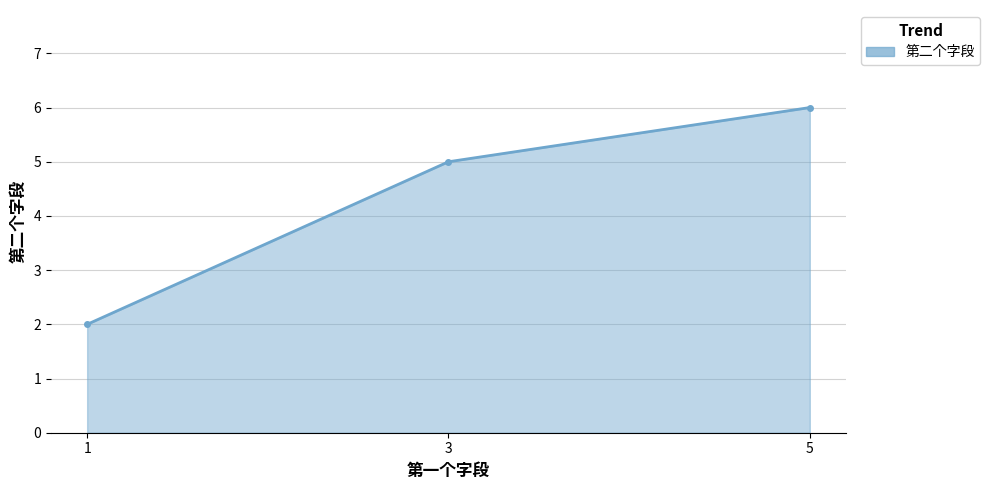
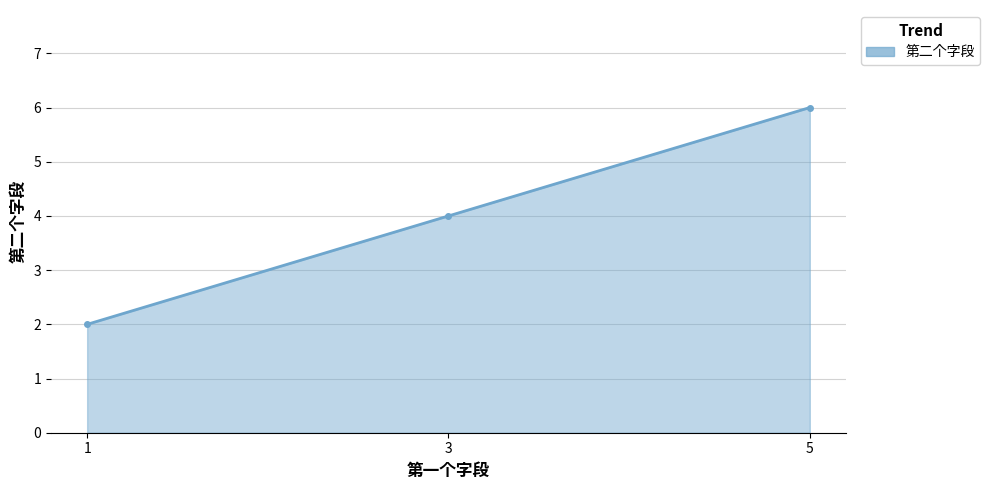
  {
    "1": 2,
-   "3": 5,
+   "3": 4,
    "5": 6
  }
